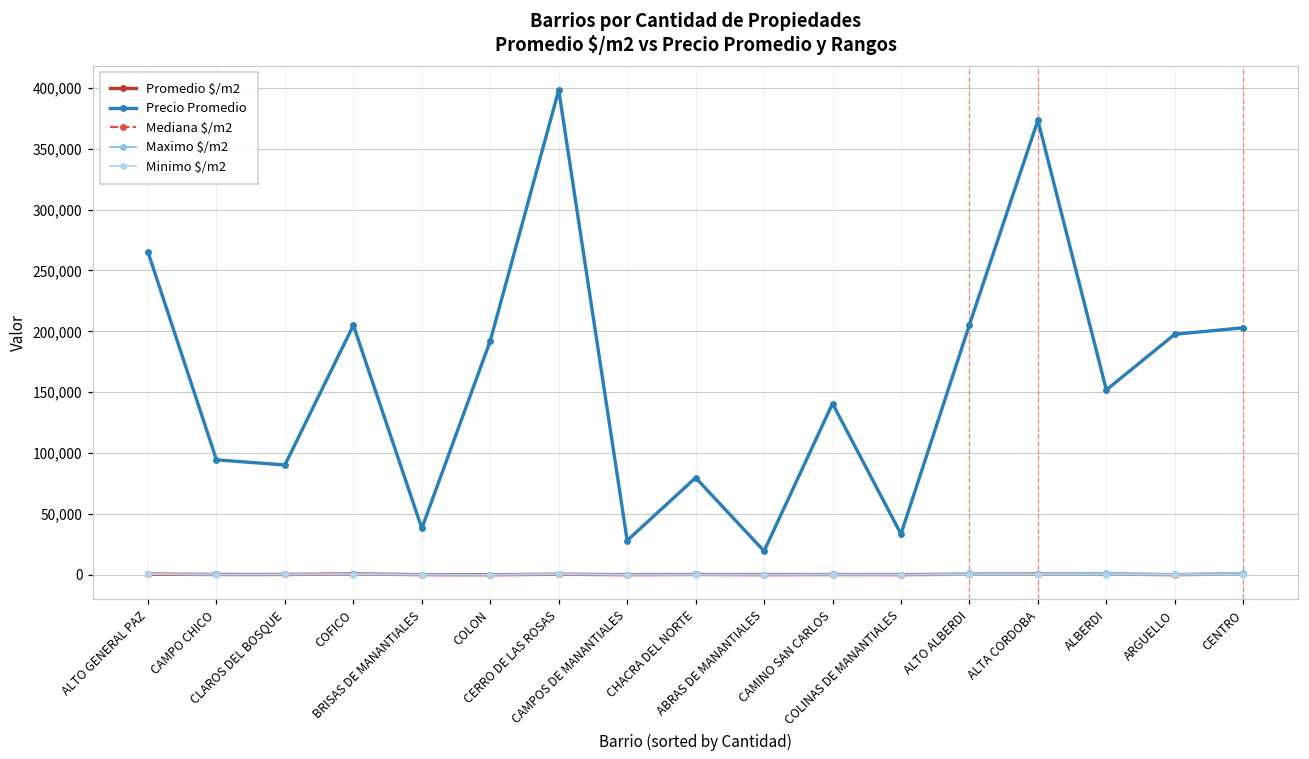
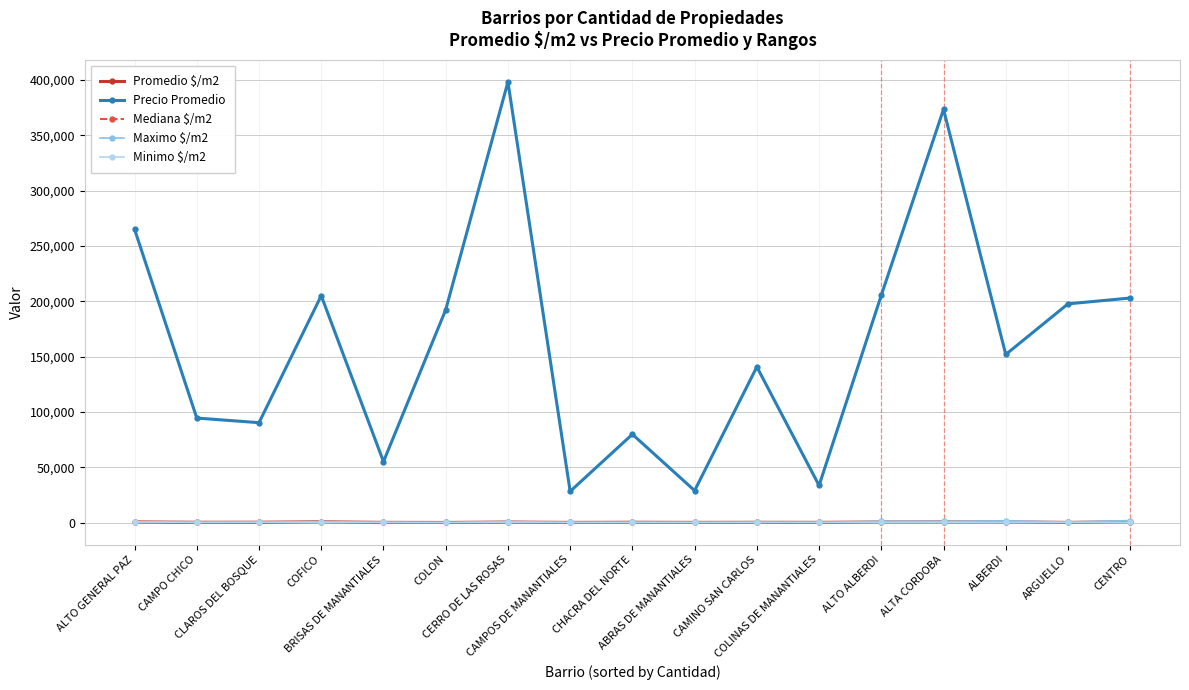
  {
    "Precio Promedio": {
      "ALTO GENERAL PAZ": "265,000",
      "CAMPO CHICO": "94,000",
      "CLAROS DEL BOSQUE": "90,000",
      "COFICO": "205,000",
-     "BRISAS DE MANANTIALES": "38,000",
+     "BRISAS DE MANANTIALES": "55,000",
      "COLON": "192,000",
      "CERRO DE LAS ROSAS": "398,000",
      "CAMPOS DE MANANTIALES": "28,000",
      "CHACRA DEL NORTE": "80,000",
-     "ABRAS DE MANANTIALES": "19,000",
+     "ABRAS DE MANANTIALES": "29,000",
      "CAMINO SAN CARLOS": "141,000",
      "COLINAS DE MANANTIALES": "33,000",
      "ALTO ALBERDI": "205,000",
      "ALTA CORDOBA": "373,000",
      "ALBERDI": "152,000",
      "ARGUELLO": "198,000",
      "CENTRO": "203,000"
    }
  }
